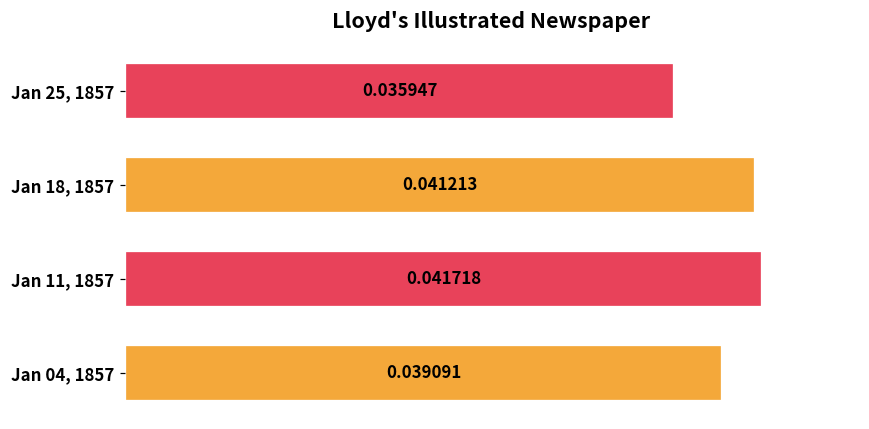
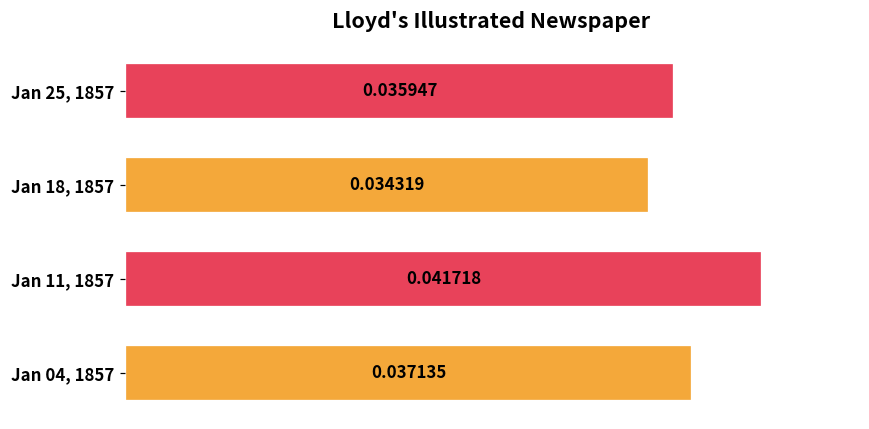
  {
    "Jan 25, 1857": 0.035947,
-   "Jan 18, 1857": 0.041213,
+   "Jan 18, 1857": 0.034319,
    "Jan 11, 1857": 0.041718,
-   "Jan 04, 1857": 0.039091
+   "Jan 04, 1857": 0.037135
  }
